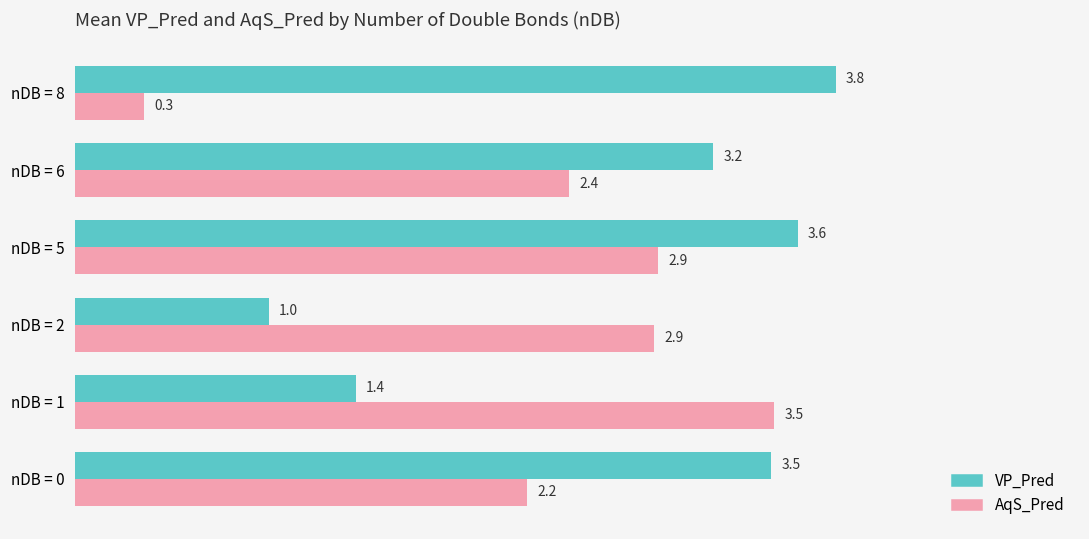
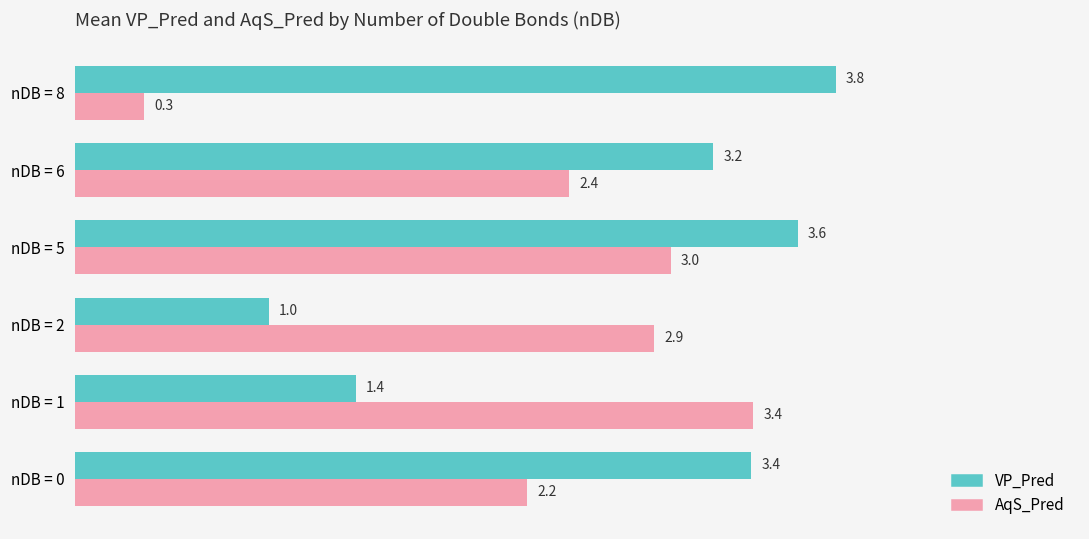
  {
    "VP_Pred": {
      "nDB = 8": 3.8,
      "nDB = 6": 3.2,
      "nDB = 5": 3.6,
      "nDB = 2": 1.0,
      "nDB = 1": 1.4,
-     "nDB = 0": 3.5
+     "nDB = 0": 3.4
    },
    "AqS_Pred": {
      "nDB = 8": 0.3,
      "nDB = 6": 2.4,
-     "nDB = 5": 2.9,
+     "nDB = 5": 3.0,
      "nDB = 2": 2.9,
-     "nDB = 1": 3.5,
+     "nDB = 1": 3.4,
      "nDB = 0": 2.2
    }
  }
